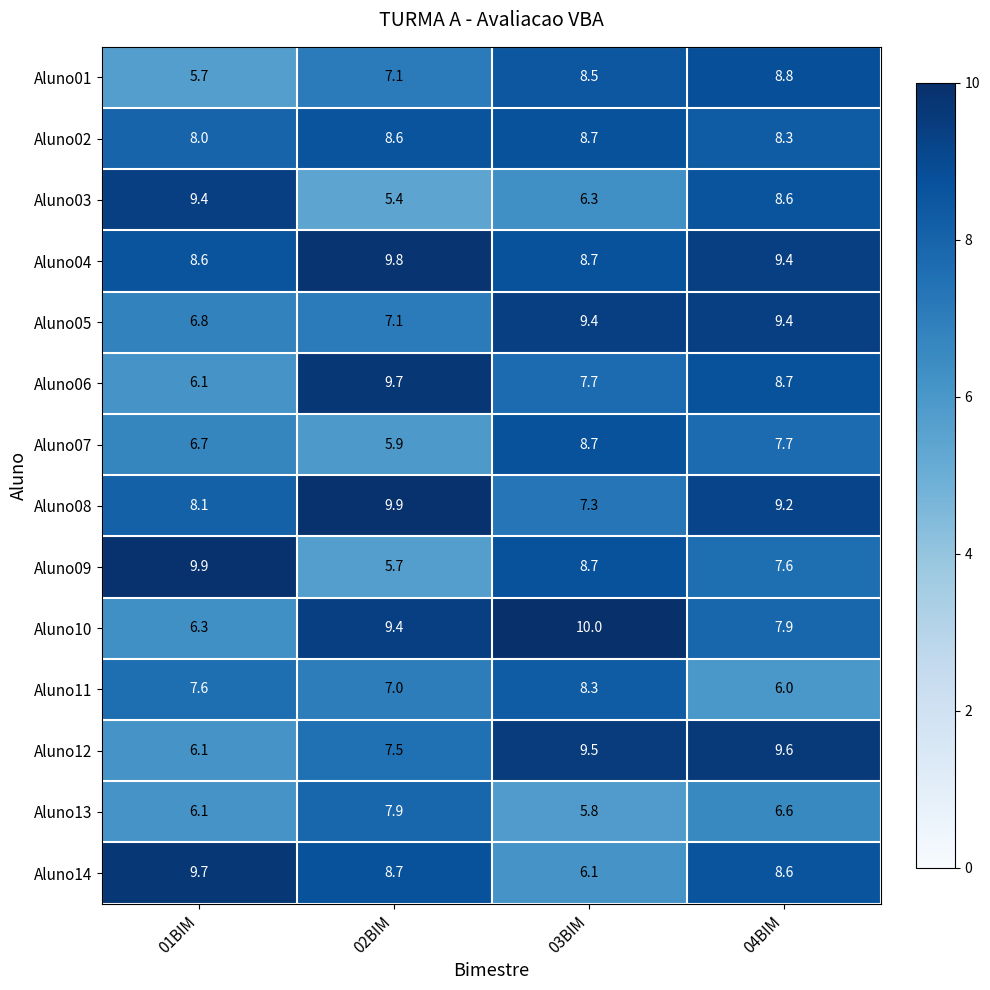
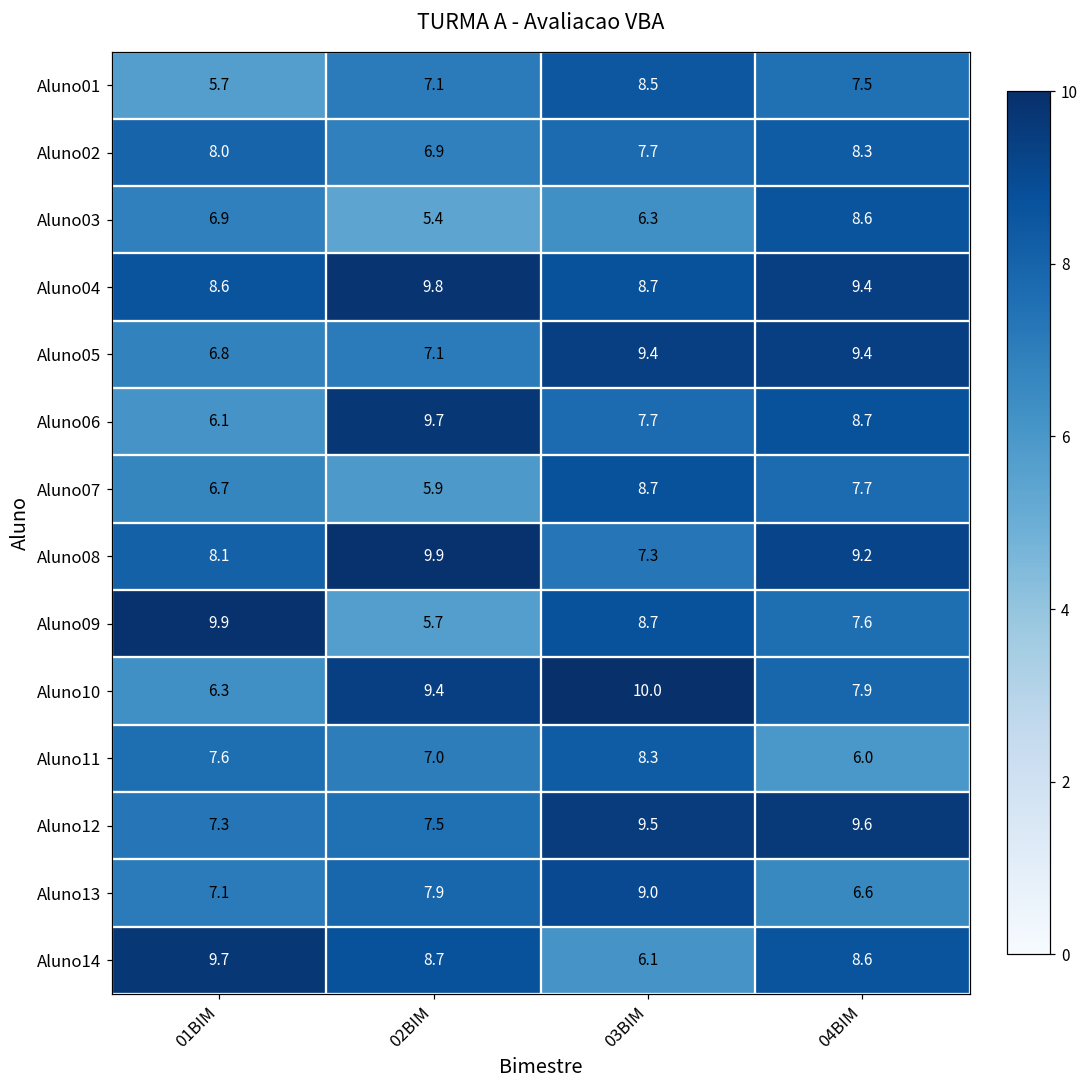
  {
    "Aluno01": {
      "01BIM": 5.7,
      "02BIM": 7.1,
      "03BIM": 8.5,
-     "04BIM": 8.8
+     "04BIM": 7.5
    },
    "Aluno02": {
      "01BIM": 8.0,
-     "02BIM": 8.6,
-     "03BIM": 8.7,
+     "02BIM": 6.9,
+     "03BIM": 7.7,
      "04BIM": 8.3
    },
    "Aluno03": {
-     "01BIM": 9.4,
+     "01BIM": 6.9,
      "02BIM": 5.4,
      "03BIM": 6.3,
      "04BIM": 8.6
    },
    "Aluno04": {
      "01BIM": 8.6,
      "02BIM": 9.8,
      "03BIM": 8.7,
      "04BIM": 9.4
    },
    "Aluno05": {
      "01BIM": 6.8,
      "02BIM": 7.1,
      "03BIM": 9.4,
      "04BIM": 9.4
    },
    "Aluno06": {
      "01BIM": 6.1,
      "02BIM": 9.7,
      "03BIM": 7.7,
      "04BIM": 8.7
    },
    "Aluno07": {
      "01BIM": 6.7,
      "02BIM": 5.9,
      "03BIM": 8.7,
      "04BIM": 7.7
    },
    "Aluno08": {
      "01BIM": 8.1,
      "02BIM": 9.9,
      "03BIM": 7.3,
      "04BIM": 9.2
    },
    "Aluno09": {
      "01BIM": 9.9,
      "02BIM": 5.7,
      "03BIM": 8.7,
      "04BIM": 7.6
    },
    "Aluno10": {
      "01BIM": 6.3,
      "02BIM": 9.4,
      "03BIM": 10.0,
      "04BIM": 7.9
    },
    "Aluno11": {
      "01BIM": 7.6,
      "02BIM": 7.0,
      "03BIM": 8.3,
      "04BIM": 6.0
    },
    "Aluno12": {
-     "01BIM": 6.1,
+     "01BIM": 7.3,
      "02BIM": 7.5,
      "03BIM": 9.5,
      "04BIM": 9.6
    },
    "Aluno13": {
-     "01BIM": 6.1,
+     "01BIM": 7.1,
      "02BIM": 7.9,
-     "03BIM": 5.8,
+     "03BIM": 9.0,
      "04BIM": 6.6
    },
    "Aluno14": {
      "01BIM": 9.7,
      "02BIM": 8.7,
      "03BIM": 6.1,
      "04BIM": 8.6
    }
  }
